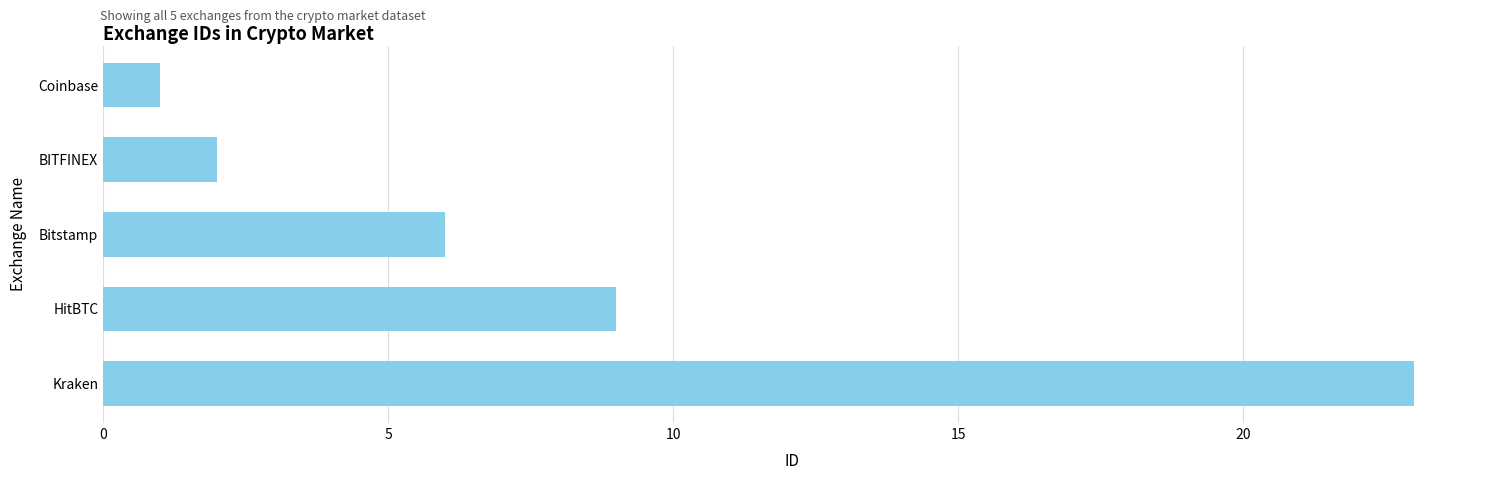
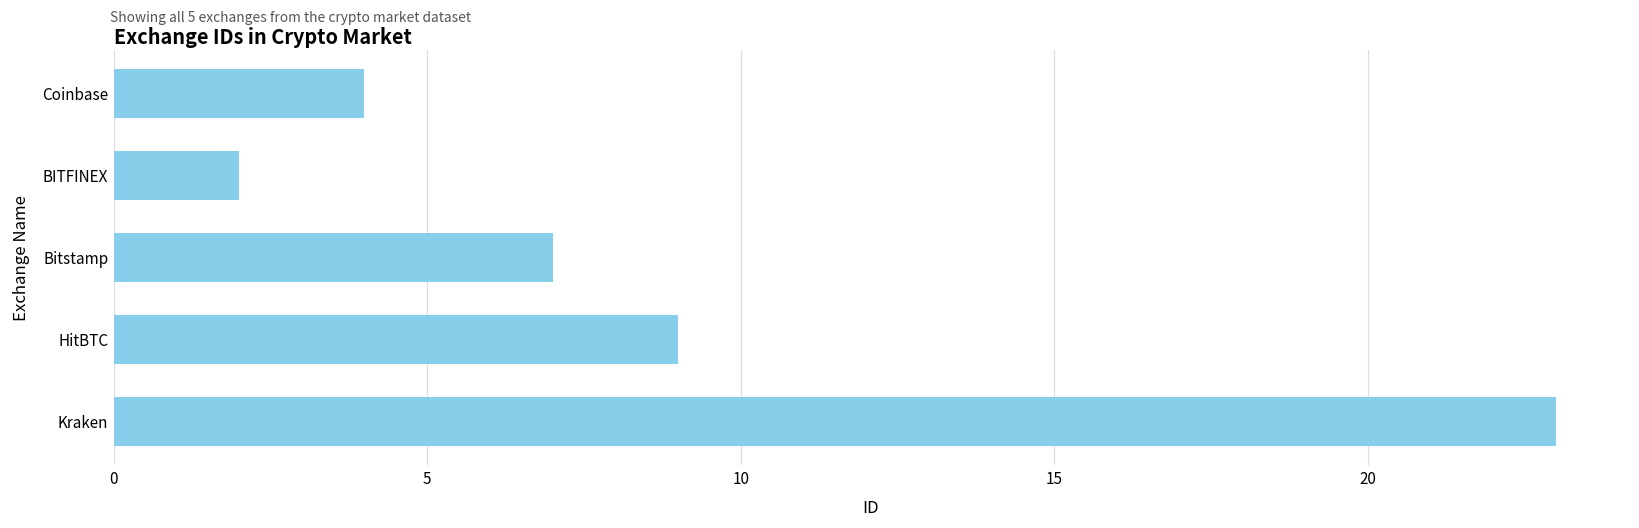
  {
-   "Coinbase": 1,
+   "Coinbase": 4,
    "BITFINEX": 2,
-   "Bitstamp": 6,
+   "Bitstamp": 7,
    "HitBTC": 9,
    "Kraken": 23
  }
